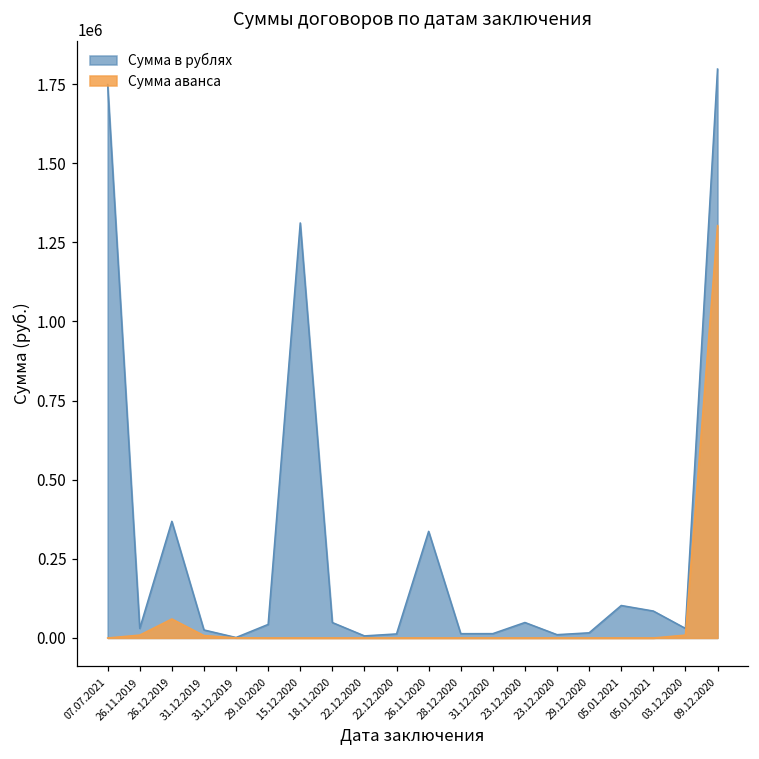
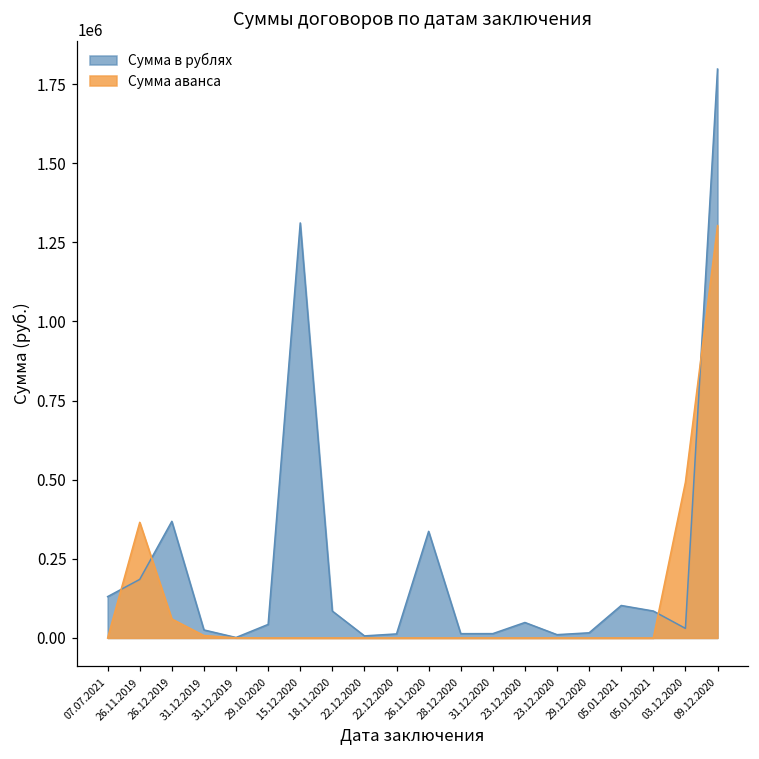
  {
    "Сумма в рублях": {
-     "07.07.2021": 1750000,
-     "26.11.2019": 30000,
+     "07.07.2021": 130000,
+     "26.11.2019": 190000,
      "26.12.2019": 370000,
      "29.10.2020": 40000,
      "15.12.2020": 1310000,
-     "18.11.2020": 50000,
+     "18.11.2020": 90000,
      "26.11.2020": 340000,
      "28.12.2020": 10000,
      "31.12.2020": 10000,
      "29.12.2020": 20000,
      "03.12.2020": 30000,
      "09.12.2020": 1800000
    },
    "Сумма аванса": {
      "07.07.2021": 0,
-     "26.11.2019": 10000,
+     "26.11.2019": 370000,
      "26.12.2019": 60000,
      "29.10.2020": 0,
      "15.12.2020": 0,
      "18.11.2020": 0,
      "26.11.2020": 0,
      "28.12.2020": 0,
      "31.12.2020": 0,
      "29.12.2020": 0,
-     "03.12.2020": 10000,
+     "03.12.2020": 490000,
      "09.12.2020": 1300000
    }
  }
